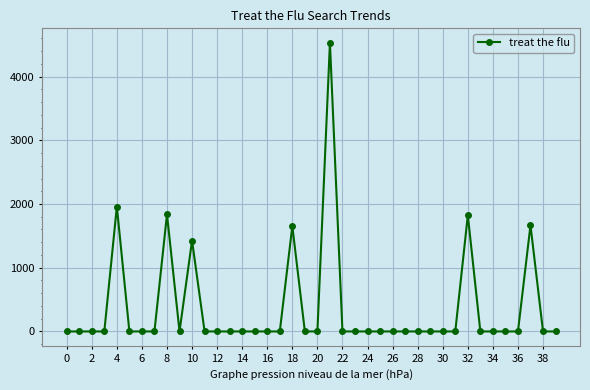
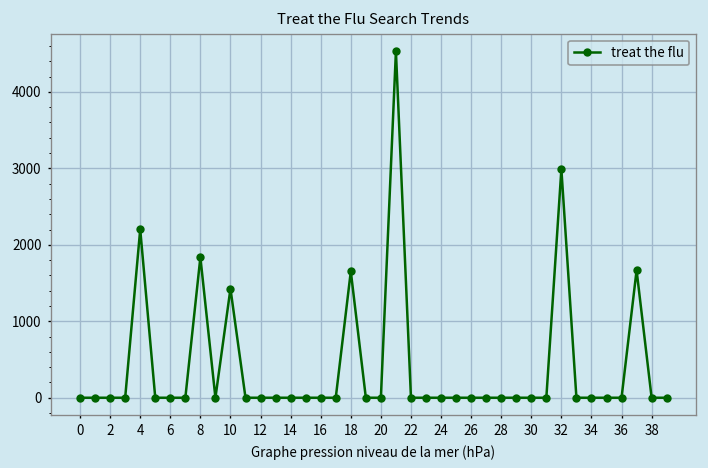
  {
    "0": 0,
    "2": 0,
-   "4": 2000,
+   "4": 2200,
    "6": 0,
    "8": 1800,
    "10": 1400,
    "12": 0,
    "14": 0,
    "16": 0,
    "18": 1700,
    "20": 0,
    "22": 0,
    "24": 0,
    "26": 0,
    "28": 0,
    "30": 0,
-   "32": 1800,
+   "32": 3000,
    "34": 0,
    "36": 0,
    "38": 0
  }
